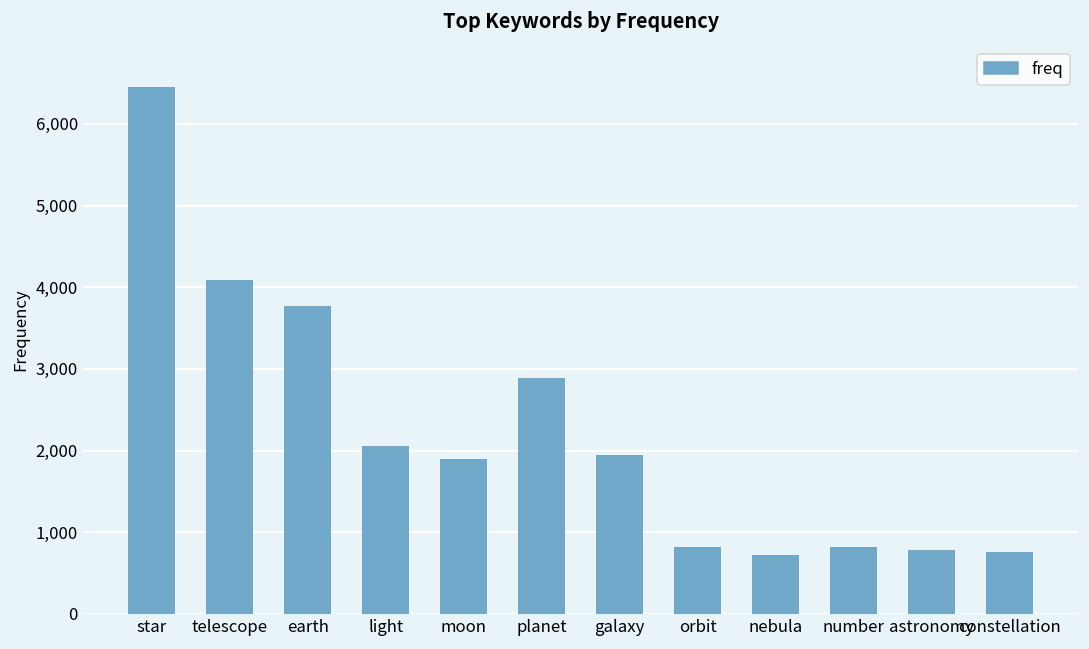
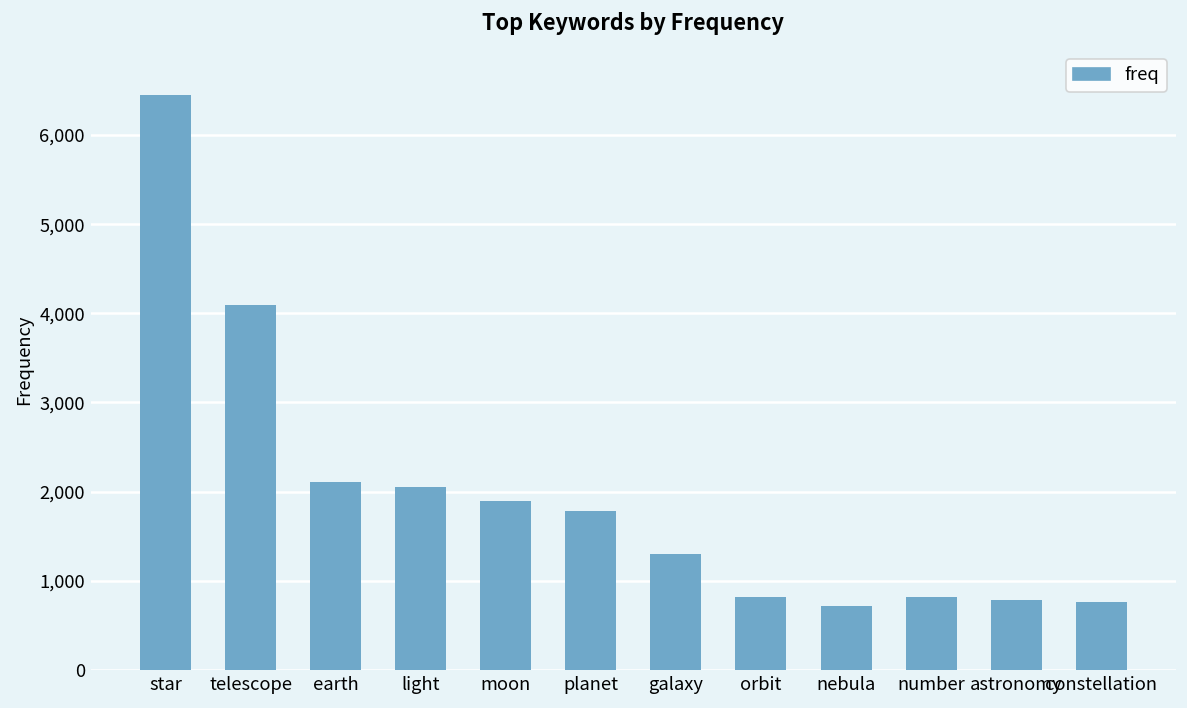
  {
    "star": "6,500",
    "telescope": "4,100",
-   "earth": "3,800",
+   "earth": "2,100",
    "light": "2,100",
    "moon": "1,900",
-   "planet": "2,900",
-   "galaxy": "1,900",
+   "planet": "1,800",
+   "galaxy": "1,300",
    "orbit": "800",
    "nebula": "700",
    "number": "800"
  }
